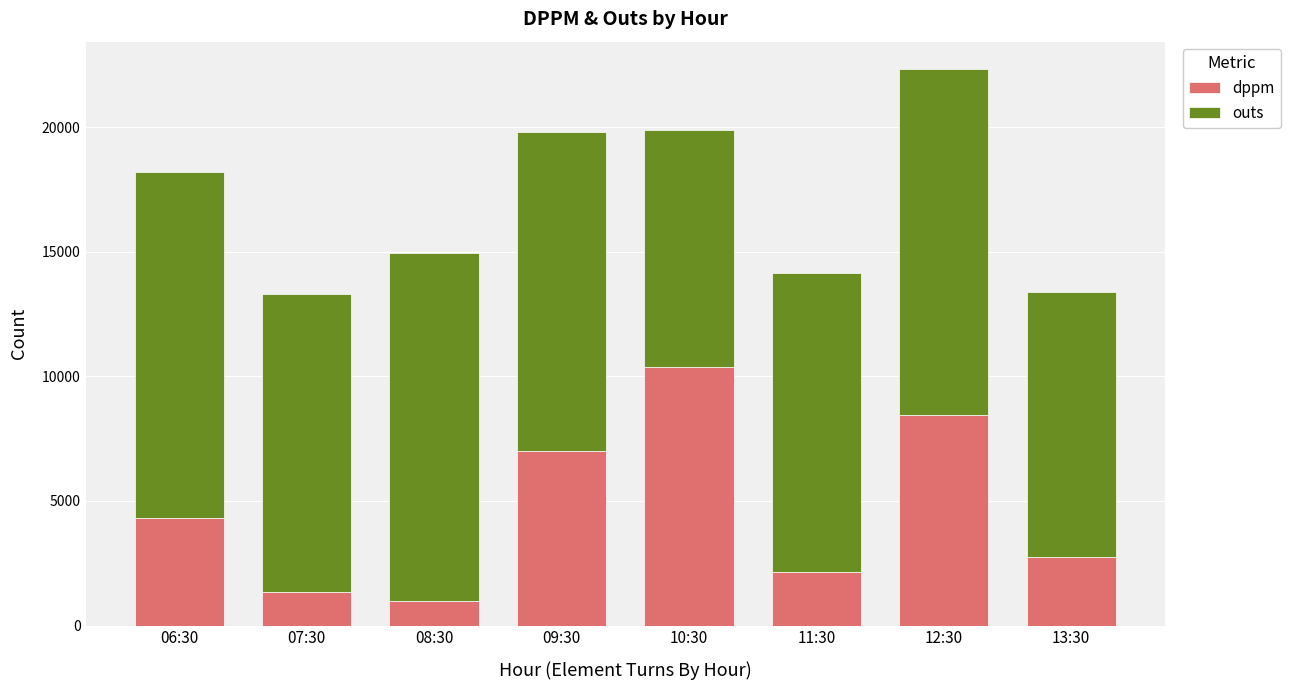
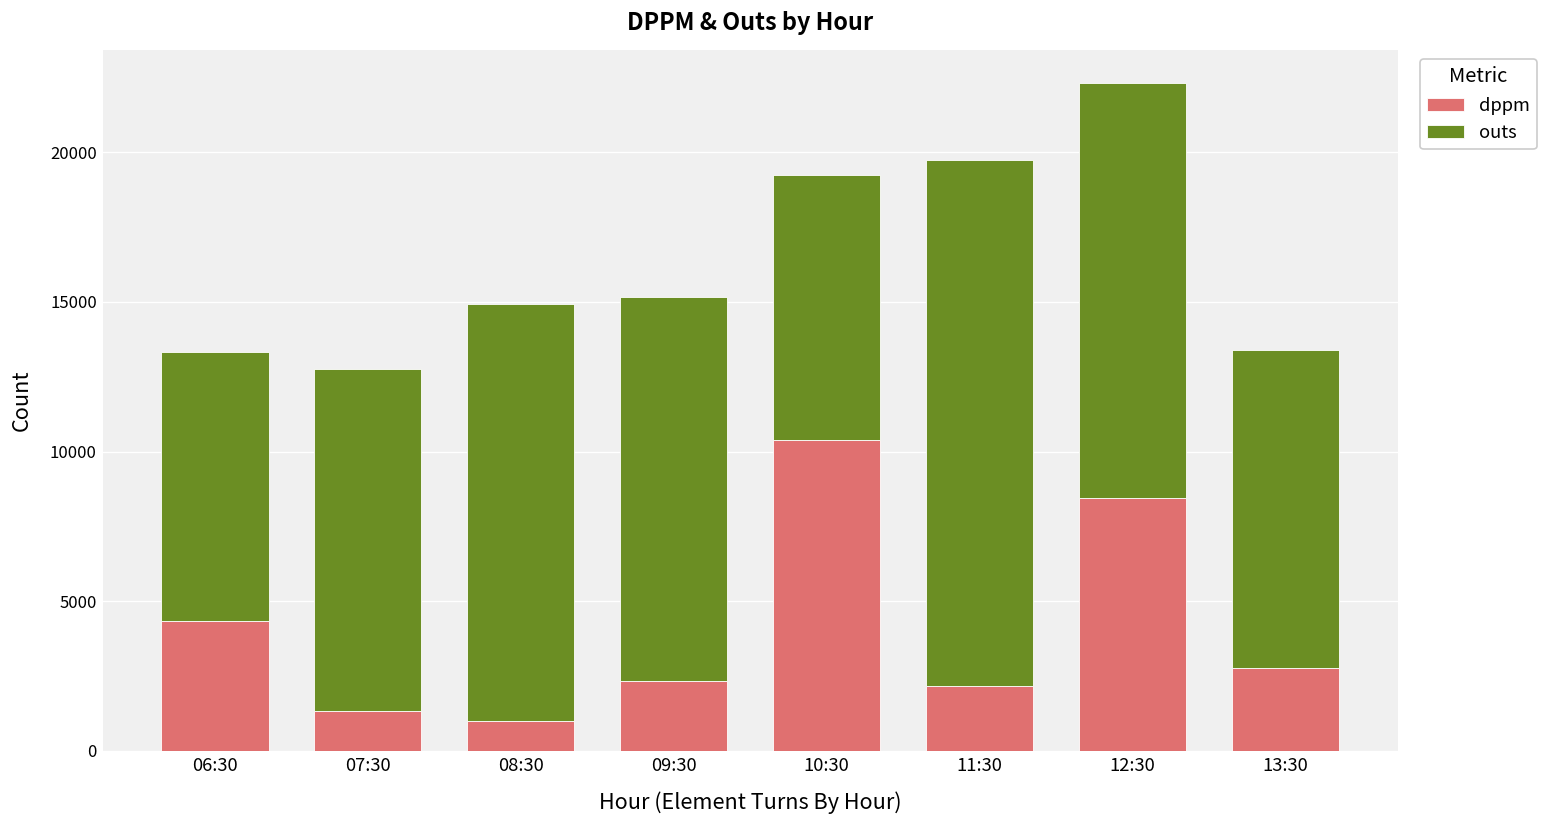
  {
    "dppm": {
      "06:30": 4300,
      "07:30": 1300,
      "08:30": 1000,
-     "09:30": 7000,
+     "09:30": 2300,
      "10:30": 10400,
      "11:30": 2200,
      "12:30": 8400,
      "13:30": 2800
    },
    "outs": {
-     "06:30": 13900,
-     "07:30": 12000,
+     "06:30": 9000,
+     "07:30": 11400,
      "08:30": 14000,
      "09:30": 12800,
-     "10:30": 9500,
-     "11:30": 12000,
+     "10:30": 8900,
+     "11:30": 17600,
      "12:30": 13900,
      "13:30": 10600
    }
  }
